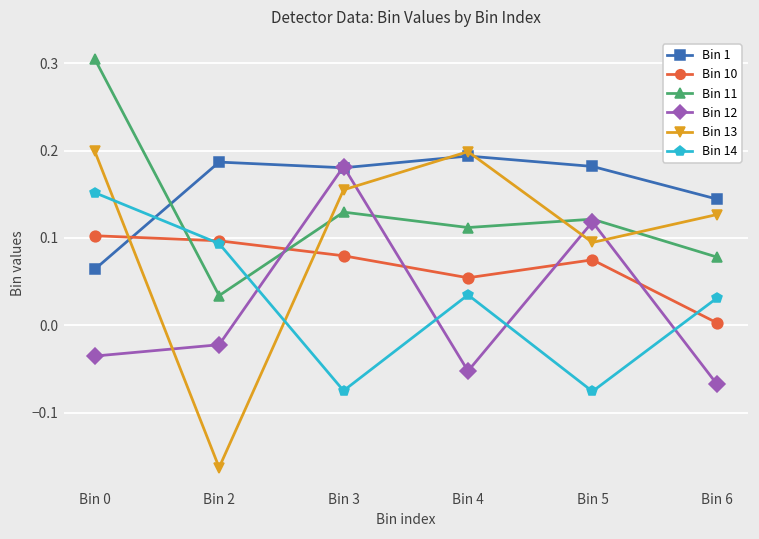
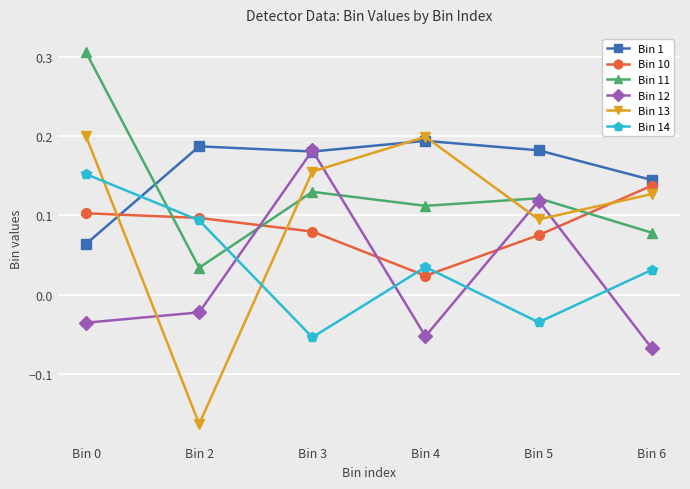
  {
    "Bin 1": {
      "Bin 0": 0.06,
      "Bin 2": 0.19,
      "Bin 4": 0.19,
      "Bin 5": 0.18,
      "Bin 6": 0.14
    },
    "Bin 10": {
      "Bin 0": 0.10,
      "Bin 3": 0.08,
-     "Bin 4": 0.05,
+     "Bin 4": 0.02,
      "Bin 5": 0.08,
-     "Bin 6": 0.00
+     "Bin 6": 0.14
    },
    "Bin 11": {
      "Bin 0": 0.31,
      "Bin 2": 0.03,
      "Bin 3": 0.13,
      "Bin 4": 0.11,
      "Bin 5": 0.12,
      "Bin 6": 0.08
    },
    "Bin 12": {
      "Bin 0": -0.04,
      "Bin 2": -0.02,
      "Bin 4": -0.05,
      "Bin 5": 0.12,
      "Bin 6": -0.07
    },
    "Bin 13": {
      "Bin 0": 0.20,
      "Bin 2": -0.16,
      "Bin 3": 0.16,
      "Bin 4": 0.20,
      "Bin 5": 0.09,
      "Bin 6": 0.13
    },
    "Bin 14": {
      "Bin 0": 0.15,
-     "Bin 3": -0.07,
+     "Bin 3": -0.05,
      "Bin 4": 0.03,
-     "Bin 5": -0.08,
+     "Bin 5": -0.03,
      "Bin 6": 0.03
    }
  }
